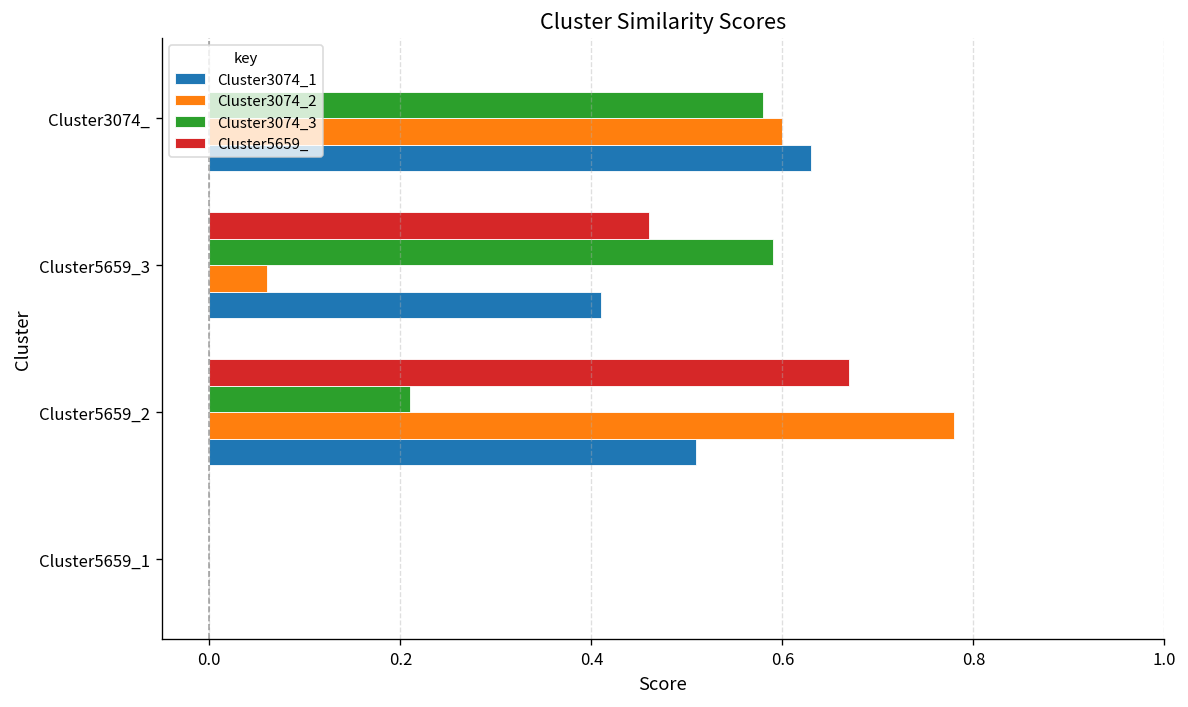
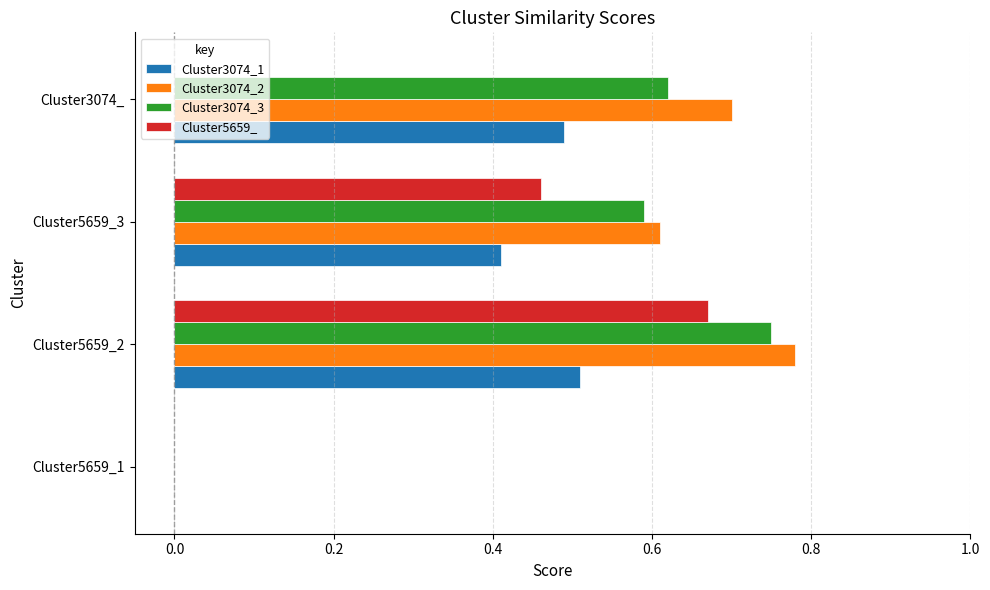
  {
    "Cluster3074_1": {
-     "Cluster3074_": 0.63,
+     "Cluster3074_": 0.49,
      "Cluster5659_3": 0.41,
      "Cluster5659_2": 0.51,
      "Cluster5659_1": 0.00
    },
    "Cluster3074_2": {
-     "Cluster3074_": 0.6,
-     "Cluster5659_3": 0.06,
+     "Cluster3074_": 0.7,
+     "Cluster5659_3": 0.61,
      "Cluster5659_2": 0.78,
      "Cluster5659_1": 0.00
    },
    "Cluster3074_3": {
-     "Cluster3074_": 0.58,
+     "Cluster3074_": 0.62,
      "Cluster5659_3": 0.59,
-     "Cluster5659_2": 0.21,
+     "Cluster5659_2": 0.75,
      "Cluster5659_1": 0.00
    },
    "Cluster5659_": {
      "Cluster5659_3": 0.46,
      "Cluster5659_2": 0.67,
      "Cluster5659_1": 0.00
    }
  }
